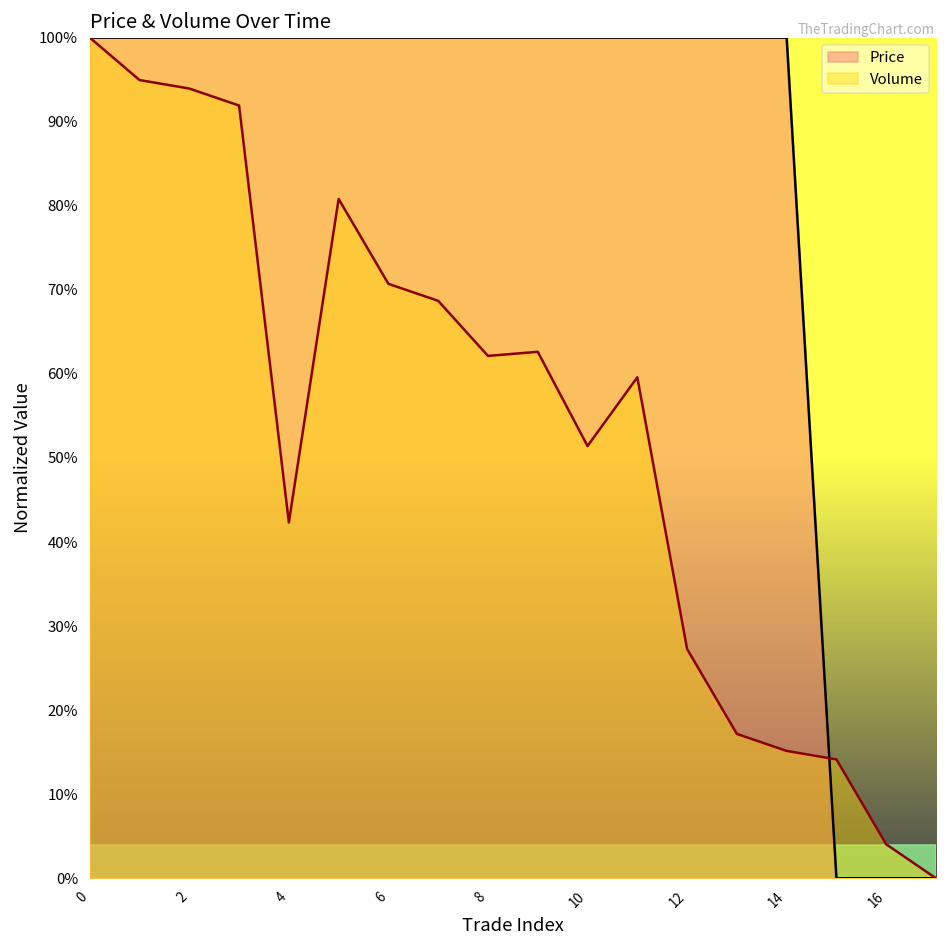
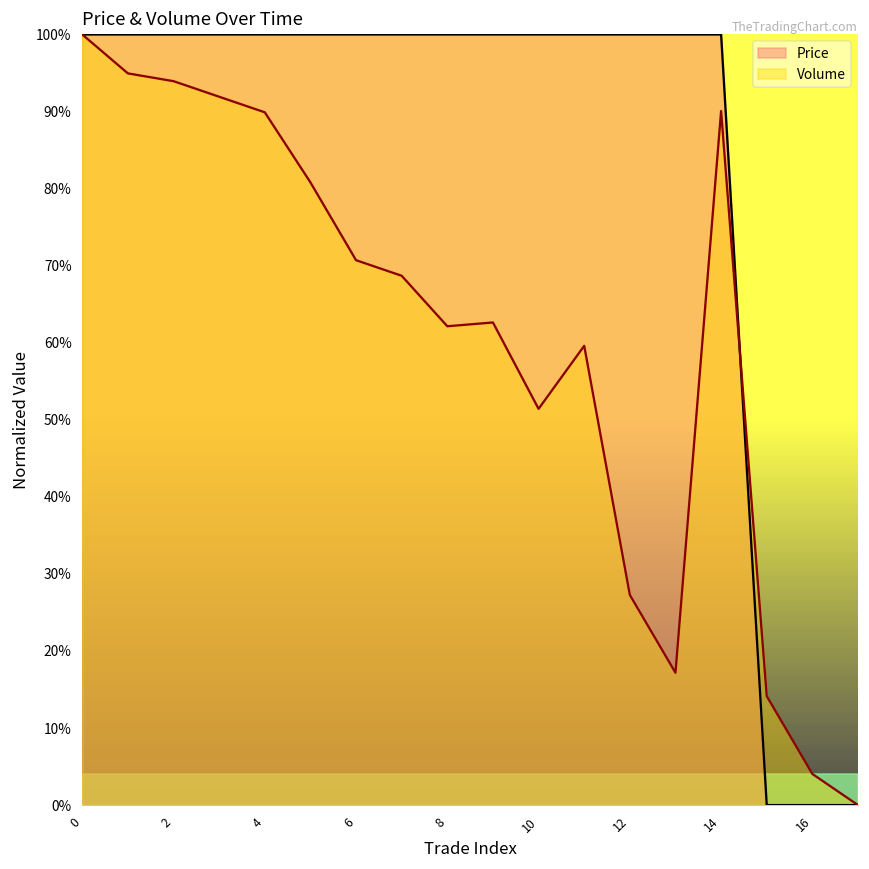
  {
    "Price": {
      "2": "100%",
      "4": "100%",
      "6": "100%",
      "8": "100%",
      "10": "100%",
      "12": "100%",
      "14": "100%"
    },
    "Volume": {
      "2": "94%",
-     "4": "42%",
+     "4": "90%",
      "6": "71%",
      "8": "62%",
      "10": "51%",
      "12": "27%",
-     "14": "15%",
+     "14": "90%",
      "16": "4%"
    }
  }
